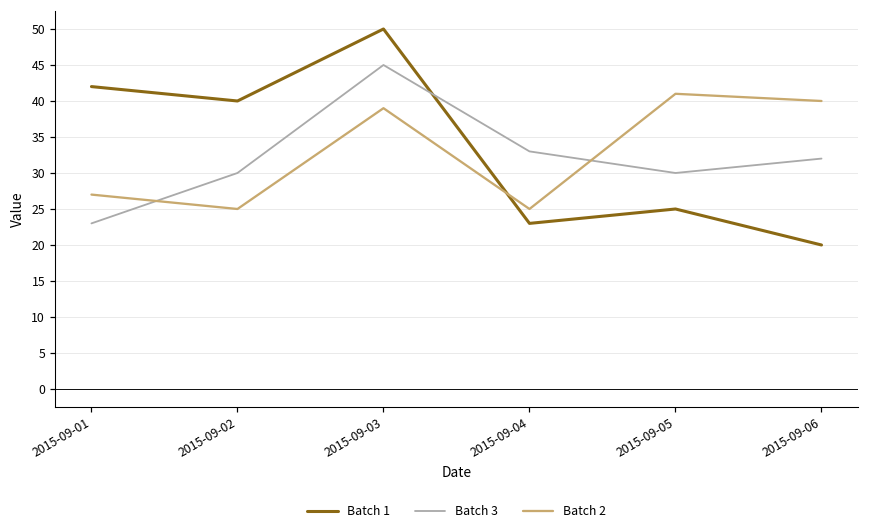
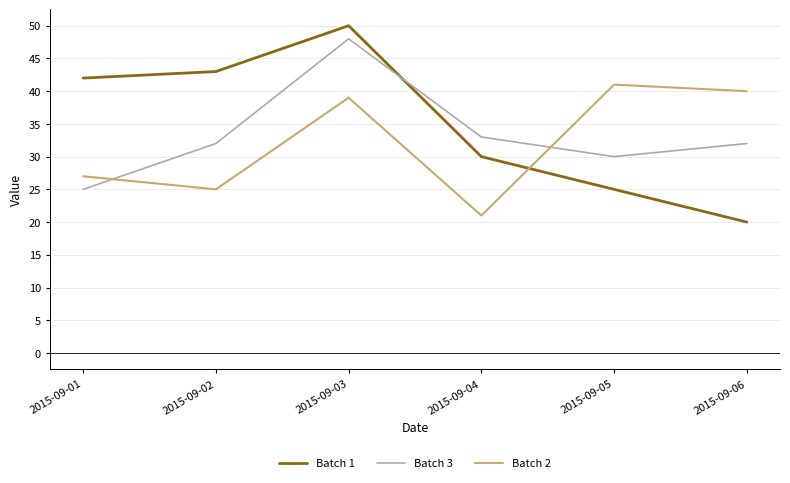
  {
    "Batch 1": {
      "2015-09-01": 42,
-     "2015-09-02": 40,
+     "2015-09-02": 43,
      "2015-09-03": 50,
-     "2015-09-04": 23,
+     "2015-09-04": 30,
      "2015-09-05": 25,
      "2015-09-06": 20
    },
    "Batch 3": {
-     "2015-09-01": 23,
-     "2015-09-02": 30,
-     "2015-09-03": 45,
+     "2015-09-01": 25,
+     "2015-09-02": 32,
+     "2015-09-03": 48,
      "2015-09-04": 33,
      "2015-09-05": 30,
      "2015-09-06": 32
    },
    "Batch 2": {
      "2015-09-01": 27,
      "2015-09-02": 25,
      "2015-09-03": 39,
-     "2015-09-04": 25,
+     "2015-09-04": 21,
      "2015-09-05": 41,
      "2015-09-06": 40
    }
  }
